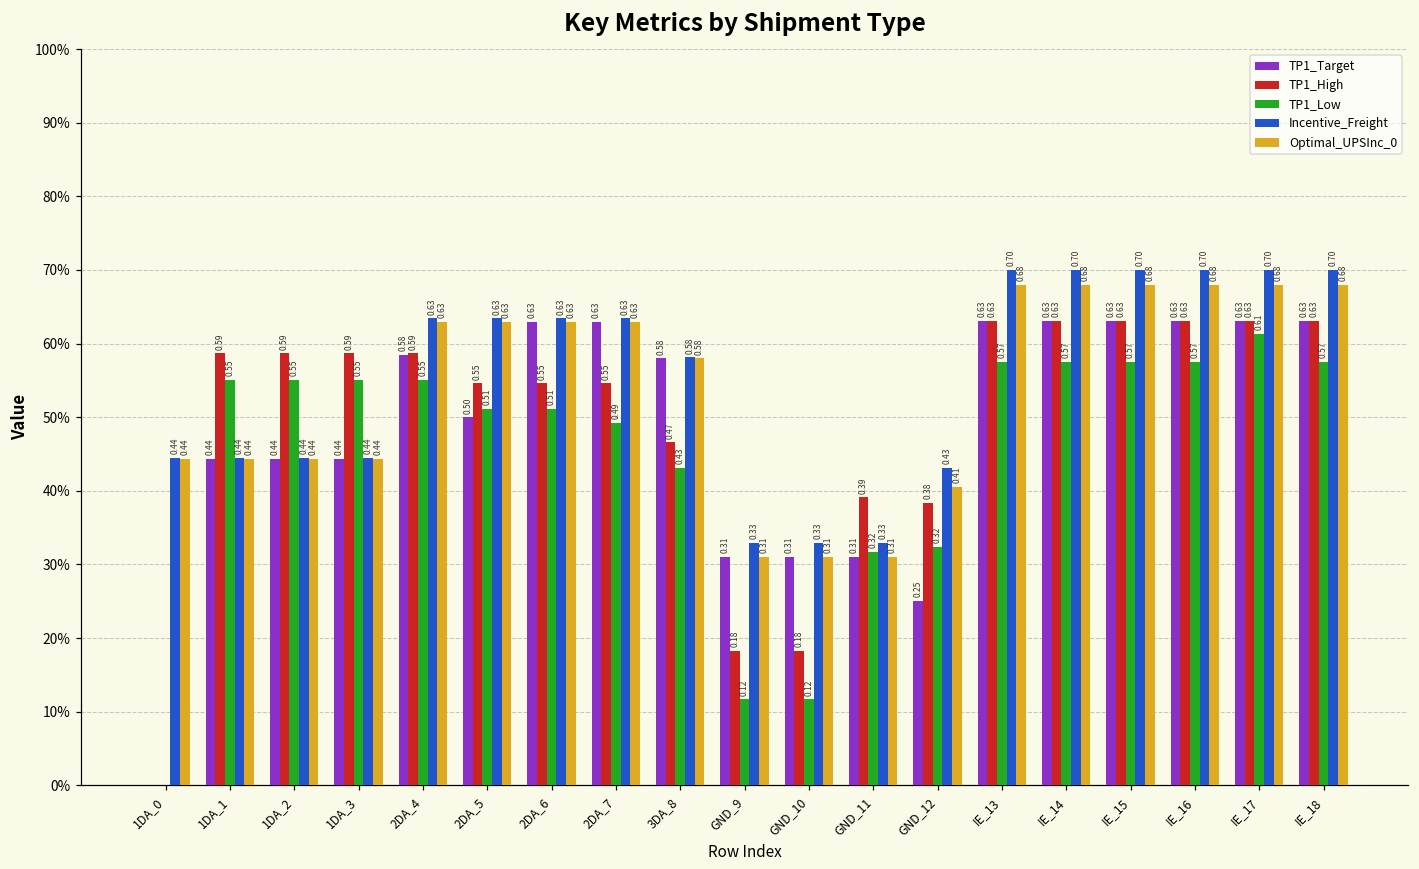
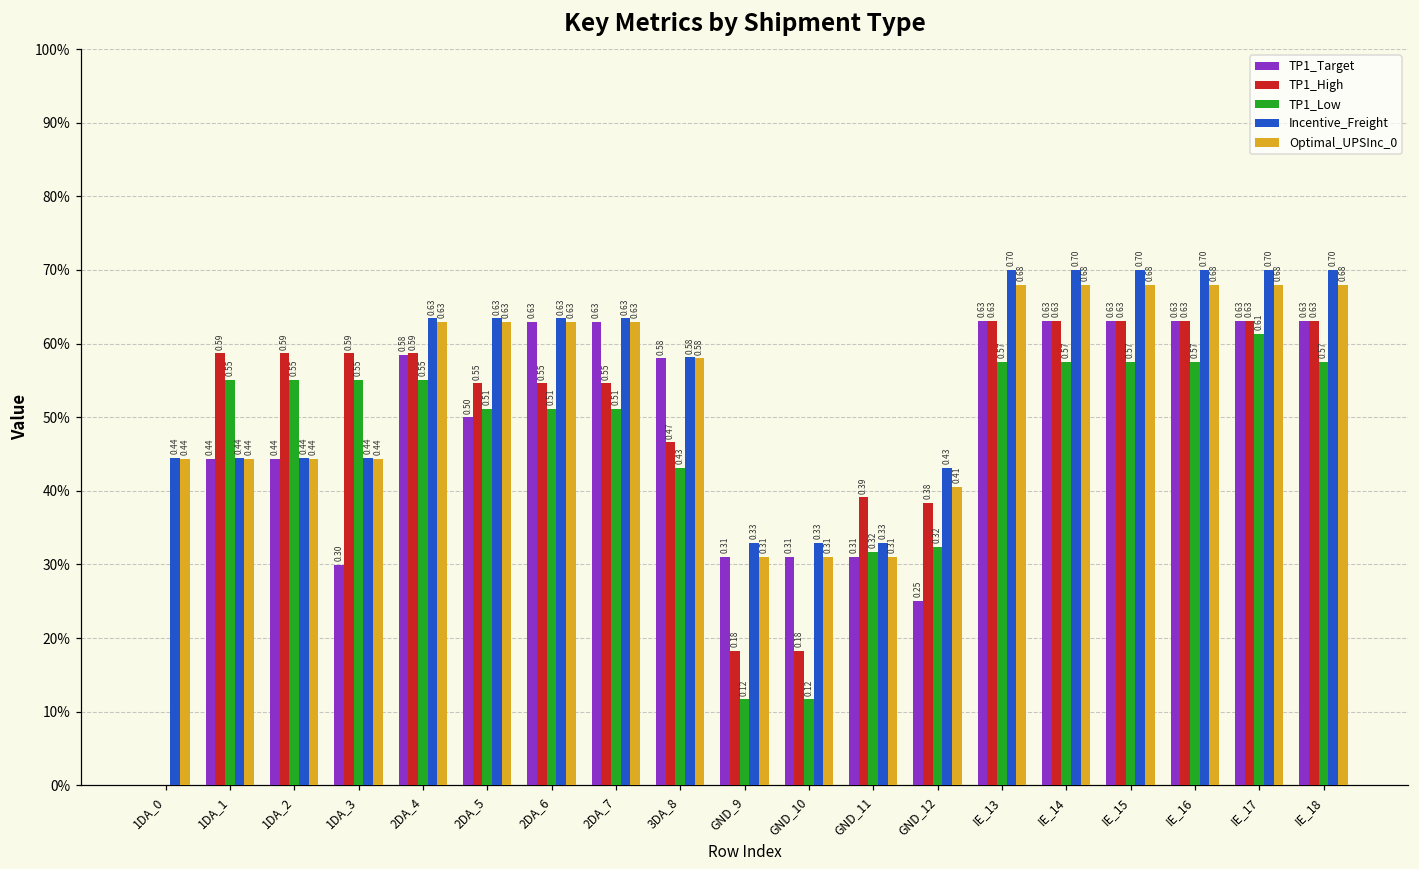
  {
    "TP1_Target": {
      "1DA_1": 0.44,
      "1DA_2": 0.44,
-     "1DA_3": 0.44,
+     "1DA_3": 0.30,
      "2DA_4": 0.58,
      "2DA_5": 0.50,
      "2DA_6": 0.63,
      "2DA_7": 0.63,
      "3DA_8": 0.58,
      "GND_9": 0.31,
      "GND_10": 0.31,
      "GND_11": 0.31,
      "GND_12": 0.25,
      "IE_13": 0.63,
      "IE_14": 0.63,
      "IE_15": 0.63,
      "IE_16": 0.63,
      "IE_17": 0.63,
      "IE_18": 0.63
    },
    "TP1_High": {
      "1DA_1": 0.59,
      "1DA_2": 0.59,
      "1DA_3": 0.59,
      "2DA_4": 0.59,
      "2DA_5": 0.55,
      "2DA_6": 0.55,
      "2DA_7": 0.55,
      "3DA_8": 0.47,
      "GND_9": 0.18,
      "GND_10": 0.18,
      "GND_11": 0.39,
      "GND_12": 0.38,
      "IE_13": 0.63,
      "IE_14": 0.63,
      "IE_15": 0.63,
      "IE_16": 0.63,
      "IE_17": 0.63,
      "IE_18": 0.63
    },
    "TP1_Low": {
      "1DA_1": 0.55,
      "1DA_2": 0.55,
      "1DA_3": 0.55,
      "2DA_4": 0.55,
      "2DA_5": 0.51,
      "2DA_6": 0.51,
-     "2DA_7": 0.49,
+     "2DA_7": 0.51,
      "3DA_8": 0.43,
      "GND_9": 0.12,
      "GND_10": 0.12,
      "GND_11": 0.32,
      "GND_12": 0.32,
      "IE_13": 0.57,
      "IE_14": 0.57,
      "IE_15": 0.57,
      "IE_16": 0.57,
      "IE_17": 0.61,
      "IE_18": 0.57
    },
    "Incentive_Freight": {
      "1DA_0": 0.44,
      "1DA_1": 0.44,
      "1DA_2": 0.44,
      "1DA_3": 0.44,
      "2DA_4": 0.63,
      "2DA_5": 0.63,
      "2DA_6": 0.63,
      "2DA_7": 0.63,
      "3DA_8": 0.58,
      "GND_9": 0.33,
      "GND_10": 0.33,
      "GND_11": 0.33,
      "GND_12": 0.43,
      "IE_13": 0.70,
      "IE_14": 0.70,
      "IE_15": 0.70,
      "IE_16": 0.70,
      "IE_17": 0.70,
      "IE_18": 0.70
    },
    "Optimal_UPSInc_0": {
      "1DA_0": 0.44,
      "1DA_1": 0.44,
      "1DA_2": 0.44,
      "1DA_3": 0.44,
      "2DA_4": 0.63,
      "2DA_5": 0.63,
      "2DA_6": 0.63,
      "2DA_7": 0.63,
      "3DA_8": 0.58,
      "GND_9": 0.31,
      "GND_10": 0.31,
      "GND_11": 0.31,
      "GND_12": 0.41,
      "IE_13": 0.68,
      "IE_14": 0.68,
      "IE_15": 0.68,
      "IE_16": 0.68,
      "IE_17": 0.68,
      "IE_18": 0.68
    }
  }
